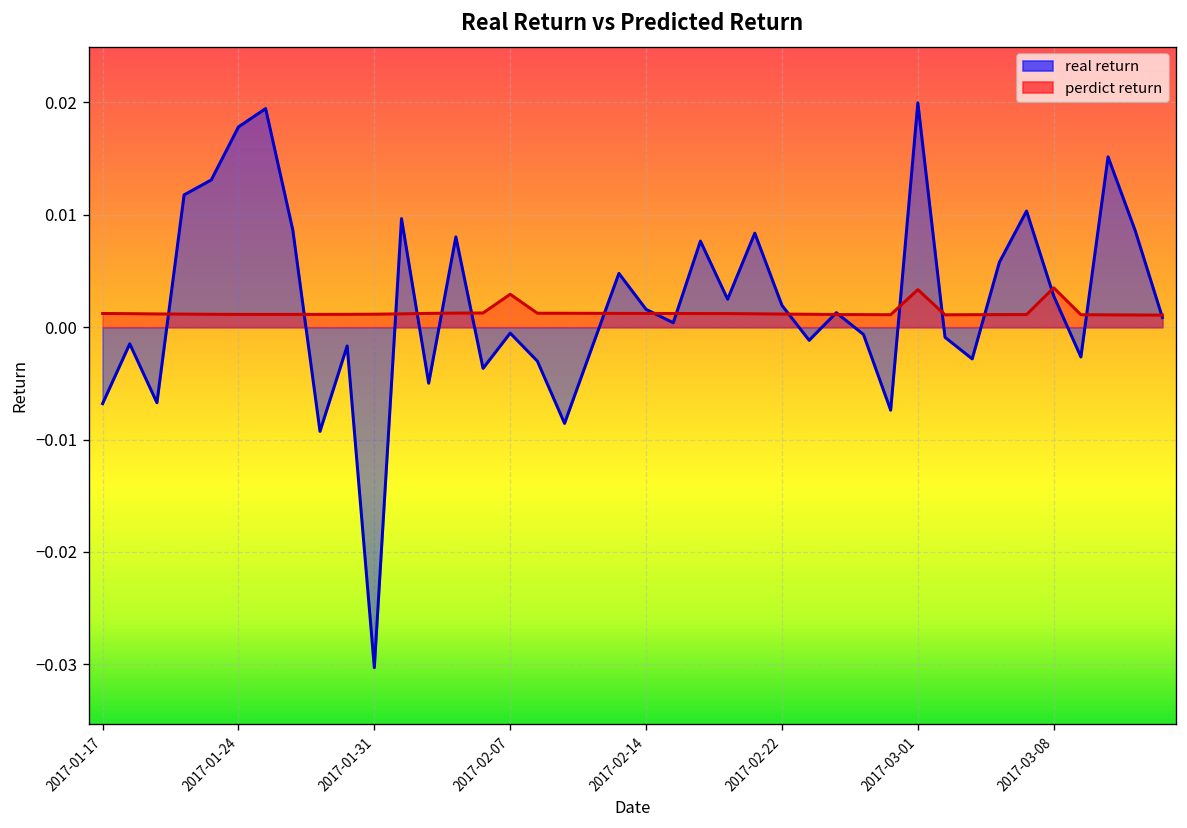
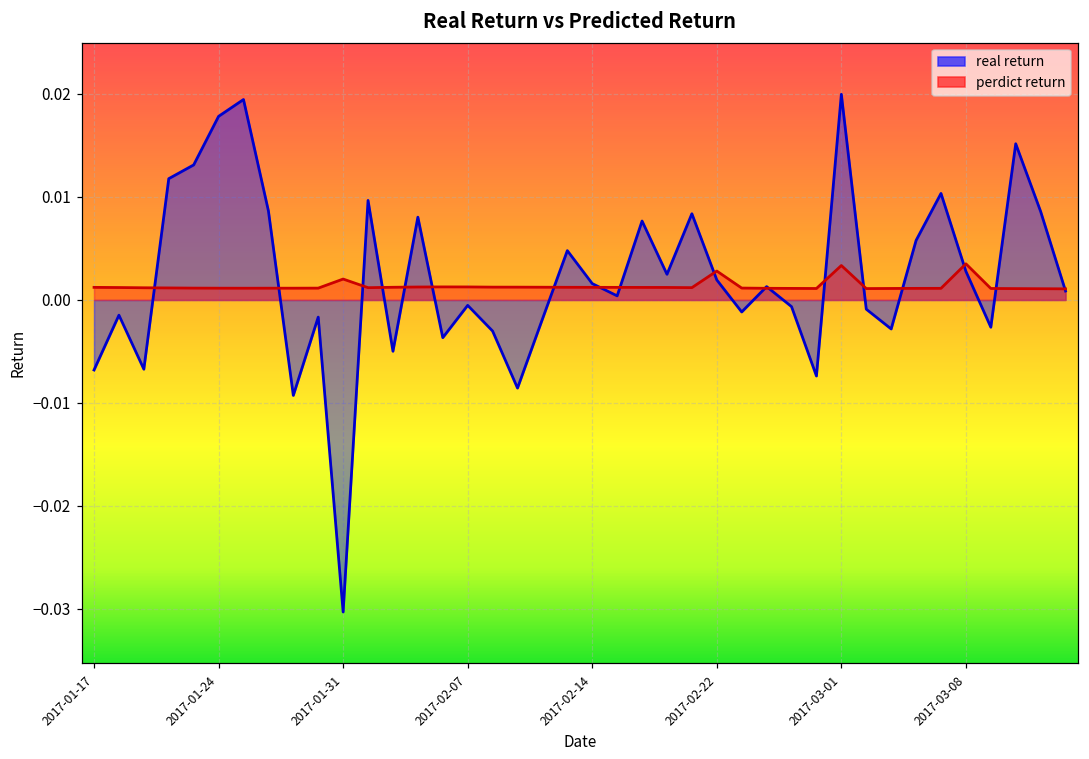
  {
    "perdict return": {
      "2017-01-17": 0.001,
      "2017-01-24": 0.001,
-     "2017-01-31": 0.001,
-     "2017-02-07": 0.003,
+     "2017-01-31": 0.002,
+     "2017-02-07": 0.001,
      "2017-02-14": 0.001,
-     "2017-02-22": 0.001,
+     "2017-02-22": 0.003,
      "2017-03-01": 0.003,
      "2017-03-08": 0.004
    }
  }
